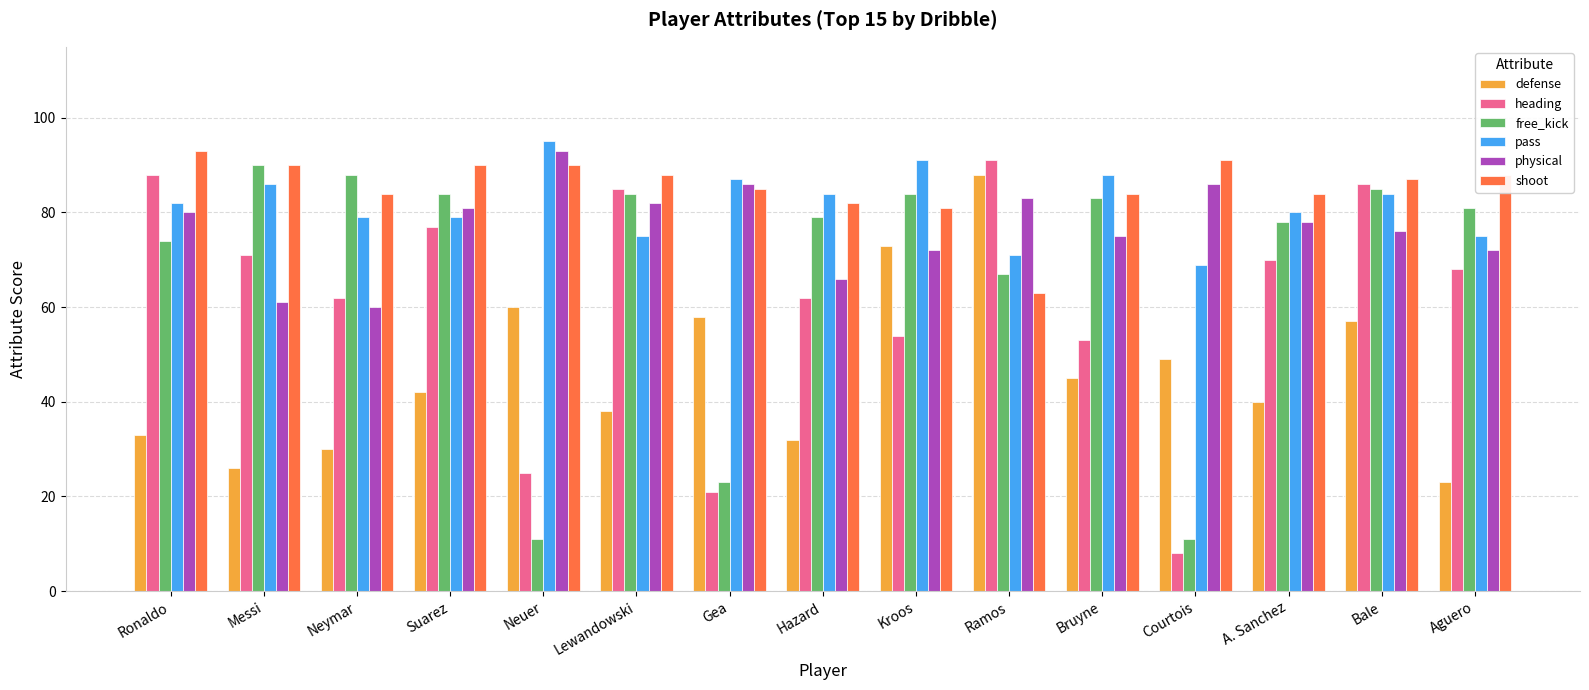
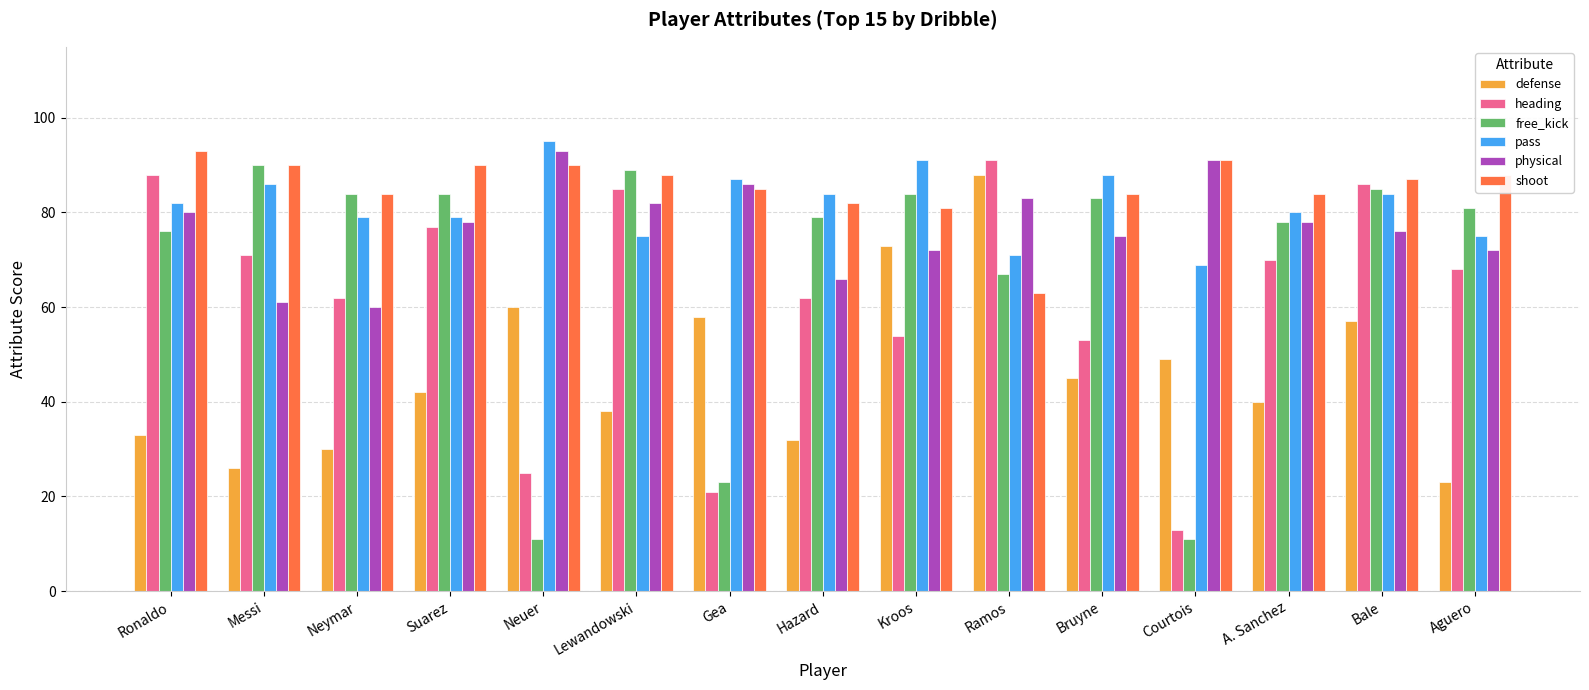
  {
    "heading": {
      "Ronaldo": 88,
      "Messi": 71,
      "Neymar": 62,
      "Suarez": 77,
      "Neuer": 25,
      "Lewandowski": 85,
      "Gea": 21,
      "Hazard": 62,
      "Kroos": 54,
      "Ramos": 91,
      "Bruyne": 53,
-     "Courtois": 8,
+     "Courtois": 13,
      "A. Sanchez": 70,
      "Bale": 86,
      "Aguero": 68
    },
    "free_kick": {
-     "Ronaldo": 74,
+     "Ronaldo": 76,
      "Messi": 90,
-     "Neymar": 88,
+     "Neymar": 84,
      "Suarez": 84,
      "Neuer": 11,
-     "Lewandowski": 84,
+     "Lewandowski": 89,
      "Gea": 23,
      "Hazard": 79,
      "Kroos": 84,
      "Ramos": 67,
      "Bruyne": 83,
      "Courtois": 11,
      "A. Sanchez": 78,
      "Bale": 85,
      "Aguero": 81
    },
    "pass": {
      "Ronaldo": 82,
      "Messi": 86,
      "Neymar": 79,
      "Suarez": 79,
      "Neuer": 95,
      "Lewandowski": 75,
      "Gea": 87,
      "Hazard": 84,
      "Kroos": 91,
      "Ramos": 71,
      "Bruyne": 88,
      "Courtois": 69,
      "A. Sanchez": 80,
      "Bale": 84,
      "Aguero": 75
    },
    "physical": {
      "Ronaldo": 80,
      "Messi": 61,
      "Neymar": 60,
-     "Suarez": 81,
+     "Suarez": 78,
      "Neuer": 93,
      "Lewandowski": 82,
      "Gea": 86,
      "Hazard": 66,
      "Kroos": 72,
      "Ramos": 83,
      "Bruyne": 75,
-     "Courtois": 86,
+     "Courtois": 91,
      "A. Sanchez": 78,
      "Bale": 76,
      "Aguero": 72
    }
  }
